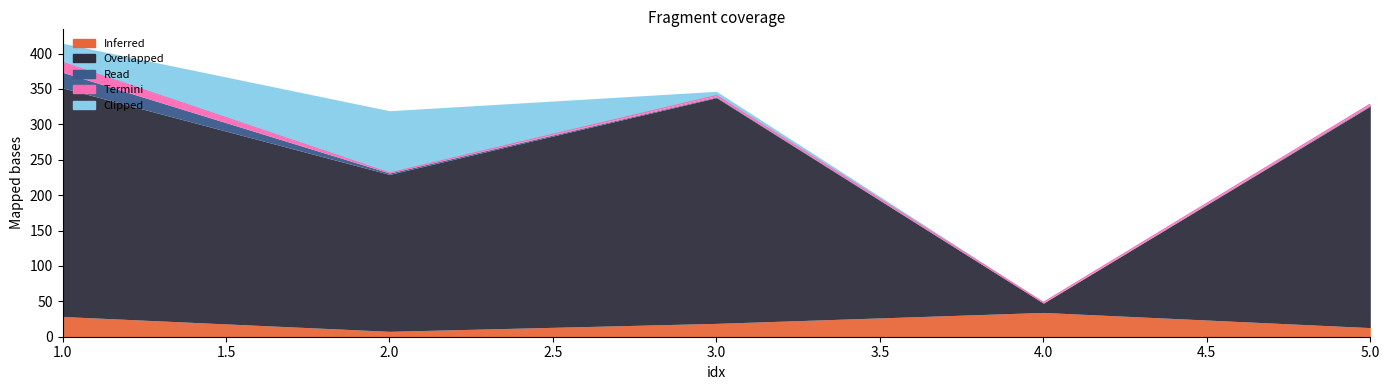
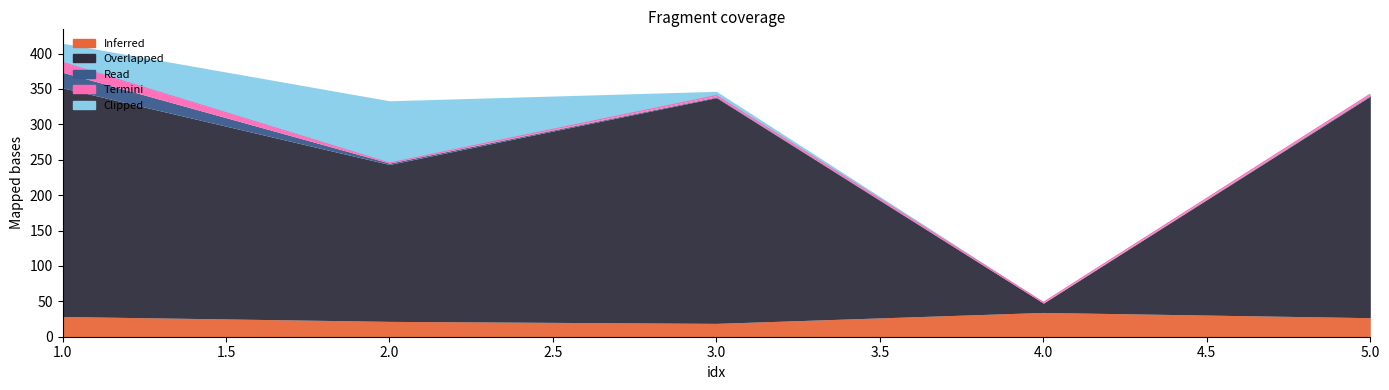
  {
    "Inferred": {
      "1.0": 30,
-     "2.0": 10,
+     "2.0": 20,
      "3.0": 20,
      "4.0": 30,
-     "5.0": 10
+     "5.0": 30
    },
    "Overlapped": {
      "1.0": 320
    },
    "Read": {
      "1.0": 20
    },
    "Termini": {
      "1.0": 10
    },
    "Clipped": {
      "1.0": 30,
      "2.0": 90,
      "3.0": 10
    }
  }
